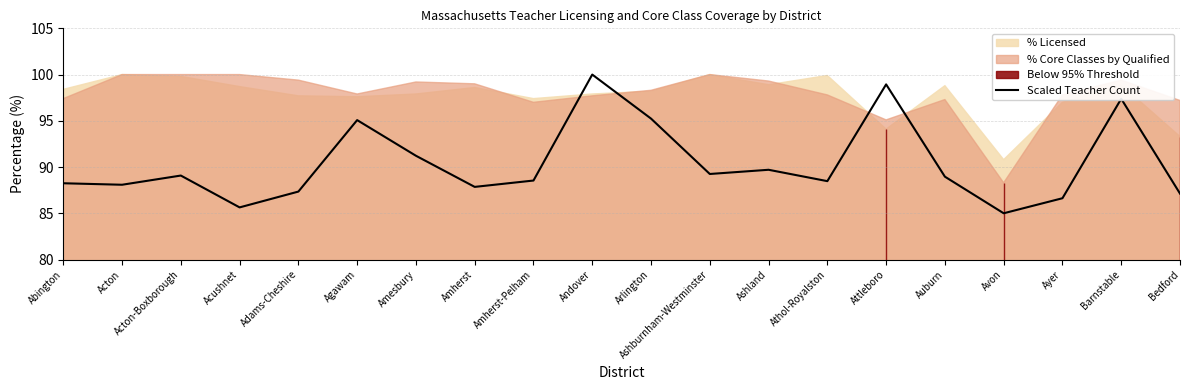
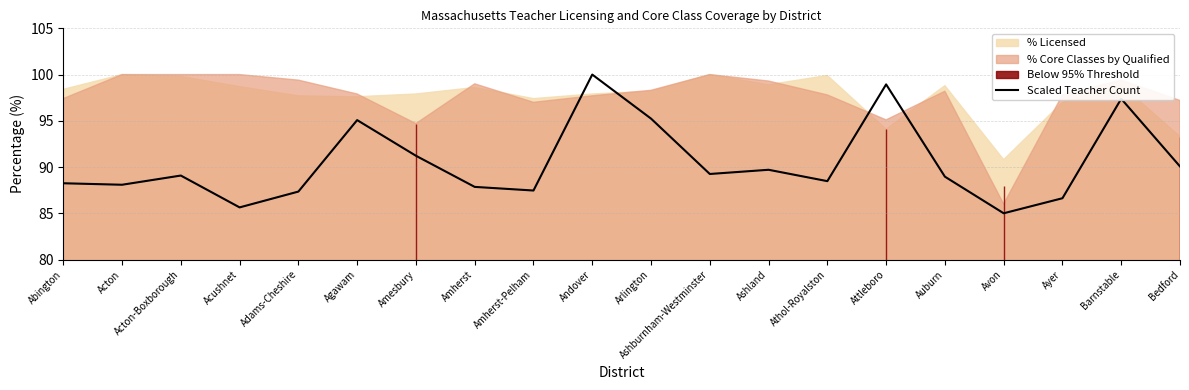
  {
    "Scaled Teacher Count": {
      "Abington": 88,
      "Acton": 88,
      "Acton-Boxborough": 89,
      "Acushnet": 86,
      "Adams-Cheshire": 87,
      "Agawam": 95,
      "Amesbury": 91,
      "Amherst": 88,
-     "Amherst-Pelham": 89,
+     "Amherst-Pelham": 87,
      "Andover": 100,
      "Arlington": 95,
      "Ashburnham-Westminster": 89,
      "Ashland": 90,
      "Athol-Royalston": 88,
      "Attleboro": 99,
      "Auburn": 89,
      "Avon": 85,
      "Ayer": 87,
-     "Bedford": 87
+     "Bedford": 90
    },
    "% Licensed": {
      "Abington": 98,
      "Acushnet": 99,
      "Adams-Cheshire": 98,
      "Agawam": 98,
      "Amesbury": 98,
      "Amherst": 99,
      "Amherst-Pelham": 97,
      "Ashland": 99,
      "Athol-Royalston": 100,
      "Attleboro": 94,
      "Auburn": 99,
      "Avon": 91,
      "Ayer": 97,
      "Bedford": 93
    },
    "% Core Classes by Qualified": {
      "Abington": 97,
      "Acushnet": 100,
      "Adams-Cheshire": 99,
      "Agawam": 98,
-     "Amesbury": 99,
+     "Amesbury": 95,
      "Amherst": 99,
      "Amherst-Pelham": 97,
      "Ashland": 99,
      "Athol-Royalston": 98,
      "Attleboro": 95,
-     "Auburn": 97,
-     "Avon": 88,
+     "Auburn": 98,
+     "Avon": 86,
      "Bedford": 97
    }
  }
